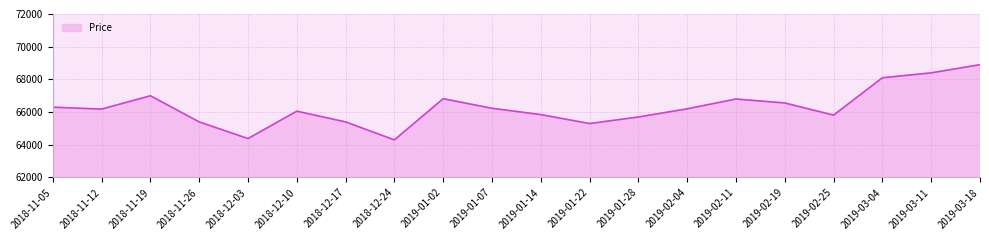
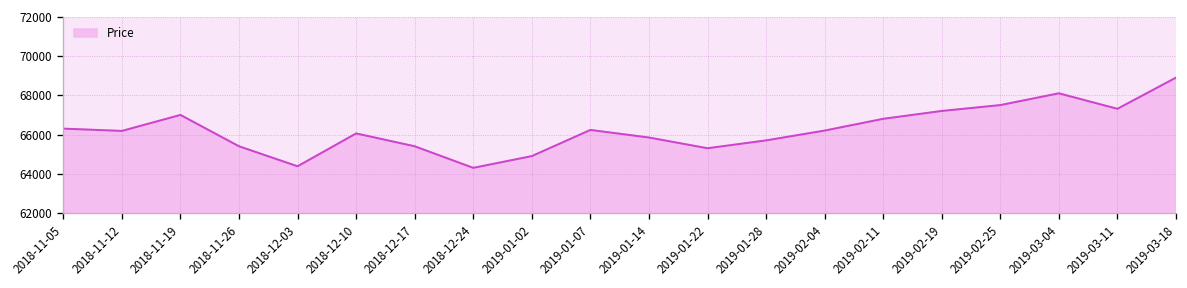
  {
    "2018-11-05": 66300,
    "2018-11-12": 66200,
    "2018-11-19": 67000,
    "2018-11-26": 65400,
    "2018-12-03": 64400,
    "2018-12-10": 66100,
    "2018-12-17": 65400,
    "2018-12-24": 64300,
-   "2019-01-02": 66800,
+   "2019-01-02": 64900,
    "2019-01-07": 66200,
    "2019-01-14": 65800,
    "2019-01-22": 65300,
    "2019-01-28": 65700,
    "2019-02-04": 66200,
    "2019-02-11": 66800,
-   "2019-02-19": 66600,
-   "2019-02-25": 65800,
+   "2019-02-19": 67200,
+   "2019-02-25": 67500,
    "2019-03-04": 68100,
-   "2019-03-11": 68400,
+   "2019-03-11": 67300,
    "2019-03-18": 68900
  }
